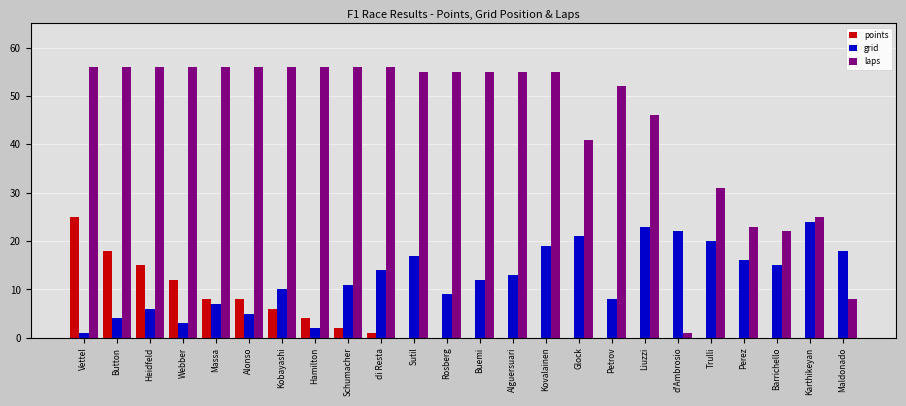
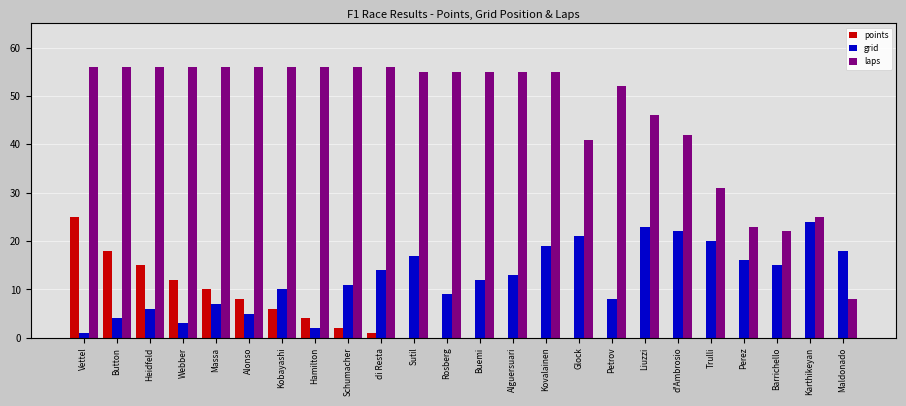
  {
    "points": {
      "Vettel": 25,
      "Button": 18,
      "Heidfeld": 15,
      "Webber": 12,
-     "Massa": 8,
+     "Massa": 10,
      "Alonso": 8,
      "Kobayashi": 6,
      "Hamilton": 4,
      "Schumacher": 2,
      "di Resta": 1,
      "Sutil": 0,
      "Rosberg": 0,
      "Buemi": 0,
      "Alguersuari": 0,
      "Kovalainen": 0,
      "Glock": 0,
      "Petrov": 0,
      "Liuzzi": 0,
      "d'Ambrosio": 0,
      "Trulli": 0,
      "Perez": 0,
      "Barrichello": 0,
      "Karthikeyan": 0,
      "Maldonado": 0
    },
    "grid": {
      "Vettel": 1,
      "Button": 4,
      "Heidfeld": 6,
      "Webber": 3,
      "Massa": 7,
      "Alonso": 5,
      "Kobayashi": 10,
      "Hamilton": 2,
      "Schumacher": 11,
      "di Resta": 14,
      "Sutil": 17,
      "Rosberg": 9,
      "Buemi": 12,
      "Alguersuari": 13,
      "Kovalainen": 19,
      "Glock": 21,
      "Petrov": 8,
      "Liuzzi": 23,
      "d'Ambrosio": 22,
      "Trulli": 20,
      "Perez": 16,
      "Barrichello": 15,
      "Karthikeyan": 24,
      "Maldonado": 18
    },
    "laps": {
      "Vettel": 56,
      "Button": 56,
      "Heidfeld": 56,
      "Webber": 56,
      "Massa": 56,
      "Alonso": 56,
      "Kobayashi": 56,
      "Hamilton": 56,
      "Schumacher": 56,
      "di Resta": 56,
      "Sutil": 55,
      "Rosberg": 55,
      "Buemi": 55,
      "Alguersuari": 55,
      "Kovalainen": 55,
      "Glock": 41,
      "Petrov": 52,
      "Liuzzi": 46,
-     "d'Ambrosio": 1,
+     "d'Ambrosio": 42,
      "Trulli": 31,
      "Perez": 23,
      "Barrichello": 22,
      "Karthikeyan": 25,
      "Maldonado": 8
    }
  }
